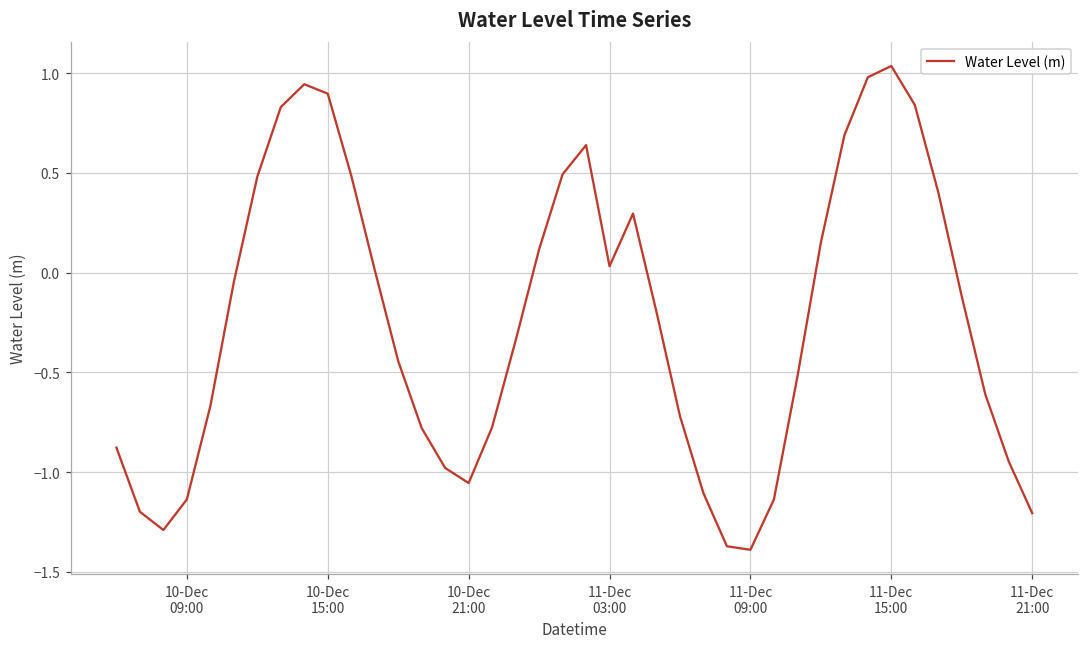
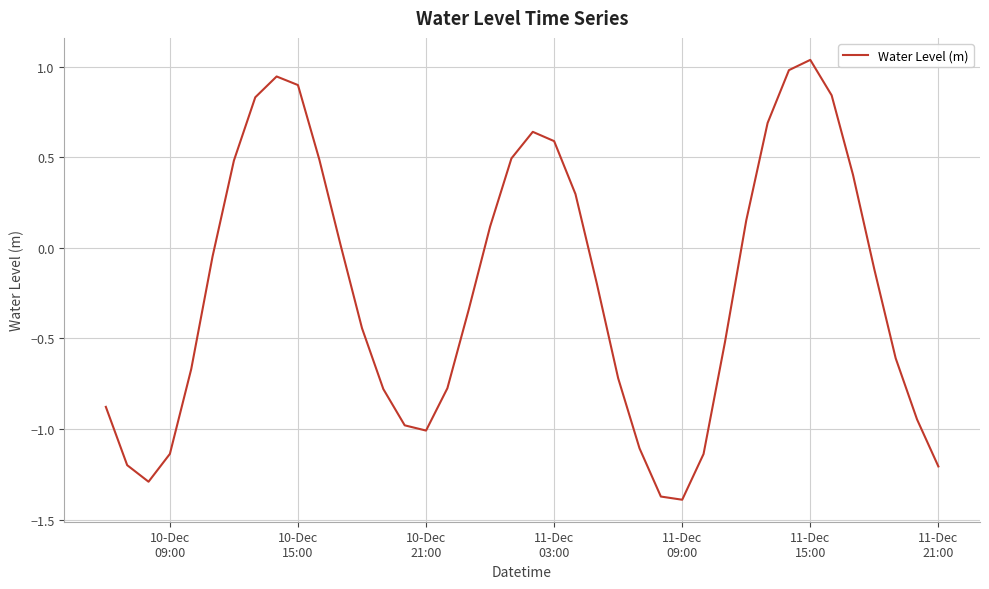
  {
    "10-Dec 09:00": -1.14,
    "10-Dec 15:00": 0.90,
-   "10-Dec 21:00": -1.06,
-   "11-Dec 03:00": 0.03,
+   "10-Dec 21:00": -1.01,
+   "11-Dec 03:00": 0.59,
    "11-Dec 09:00": -1.39,
    "11-Dec 15:00": 1.04,
    "11-Dec 21:00": -1.21
  }
